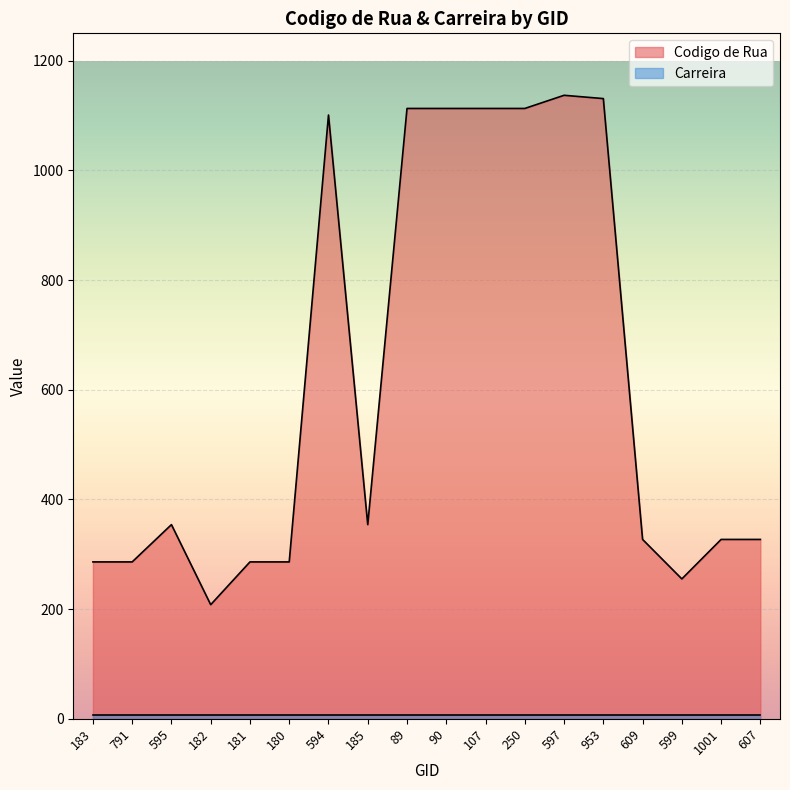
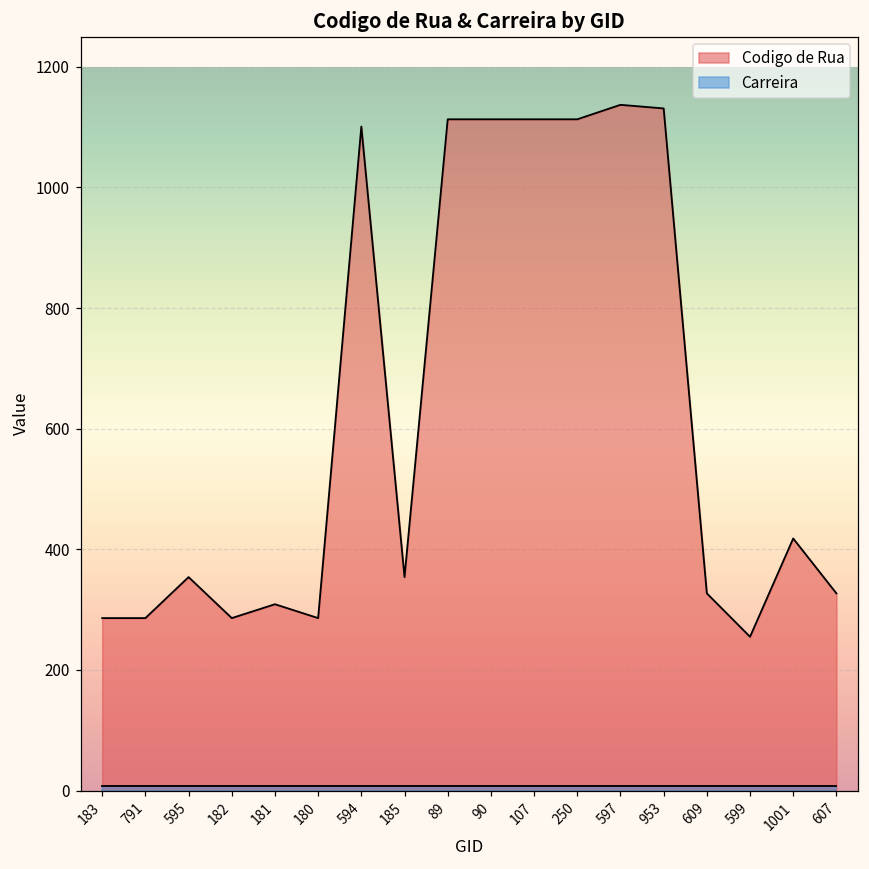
  {
    "Codigo de Rua": {
      "183": 290,
      "791": 290,
      "595": 350,
-     "182": 210,
-     "181": 290,
+     "182": 290,
+     "181": 310,
      "180": 290,
      "594": 1100,
      "185": 350,
      "89": 1110,
      "90": 1110,
      "107": 1110,
      "250": 1110,
      "597": 1140,
      "953": 1130,
      "609": 330,
      "599": 260,
-     "1001": 330,
+     "1001": 420,
      "607": 330
    },
    "Carreira": {
      "183": 10,
      "791": 10,
      "595": 10,
      "182": 10,
      "181": 10,
      "180": 10,
      "594": 10,
      "185": 10,
      "89": 10,
      "90": 10,
      "107": 10,
      "250": 10,
      "597": 10,
      "953": 10,
      "609": 10,
      "599": 10,
      "1001": 10,
      "607": 10
    }
  }
